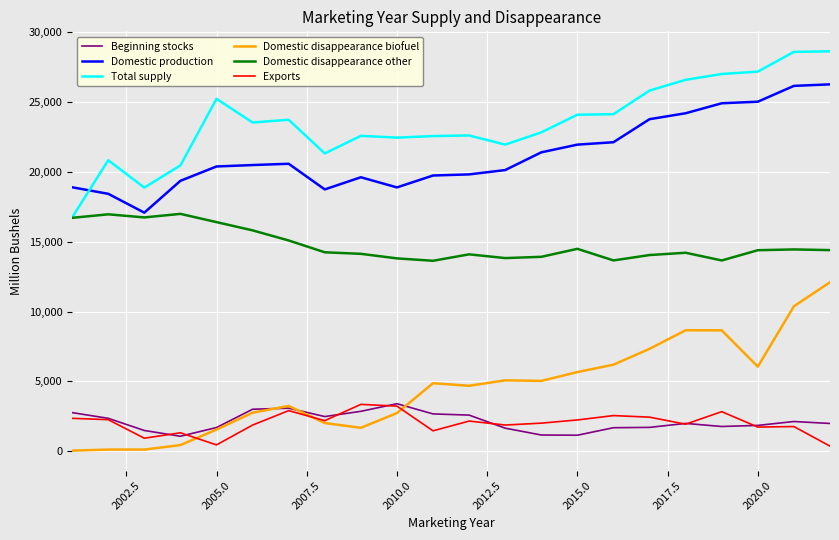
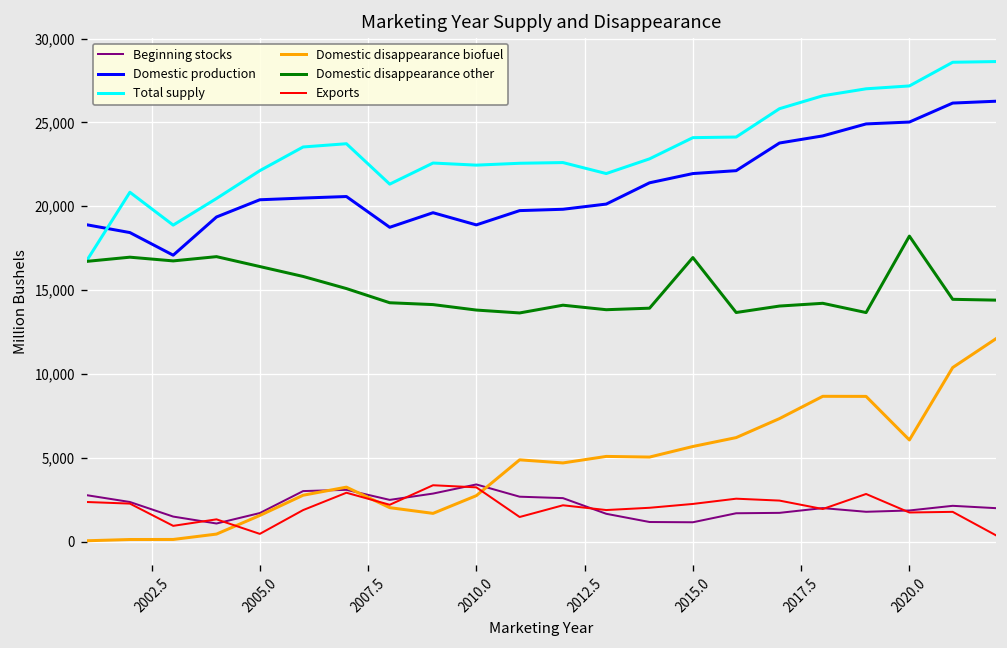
  {
    "Beginning stocks": {
      "2015.0": "1,200"
    },
    "Domestic production": {
      "2005.0": "20,400",
      "2010.0": "18,900",
      "2015.0": "22,000",
      "2020.0": "25,000"
    },
    "Total supply": {
-     "2005.0": "25,200",
+     "2005.0": "22,100",
      "2010.0": "22,500",
      "2015.0": "24,100",
      "2020.0": "27,200"
    },
    "Domestic disappearance biofuel": {
      "2010.0": "2,700",
      "2015.0": "5,700",
      "2020.0": "6,100"
    },
    "Domestic disappearance other": {
      "2005.0": "16,400",
      "2010.0": "13,800",
-     "2015.0": "14,500",
-     "2020.0": "14,400"
+     "2015.0": "16,900",
+     "2020.0": "18,200"
    },
    "Exports": {
      "2005.0": "500",
      "2015.0": "2,200"
    }
  }
